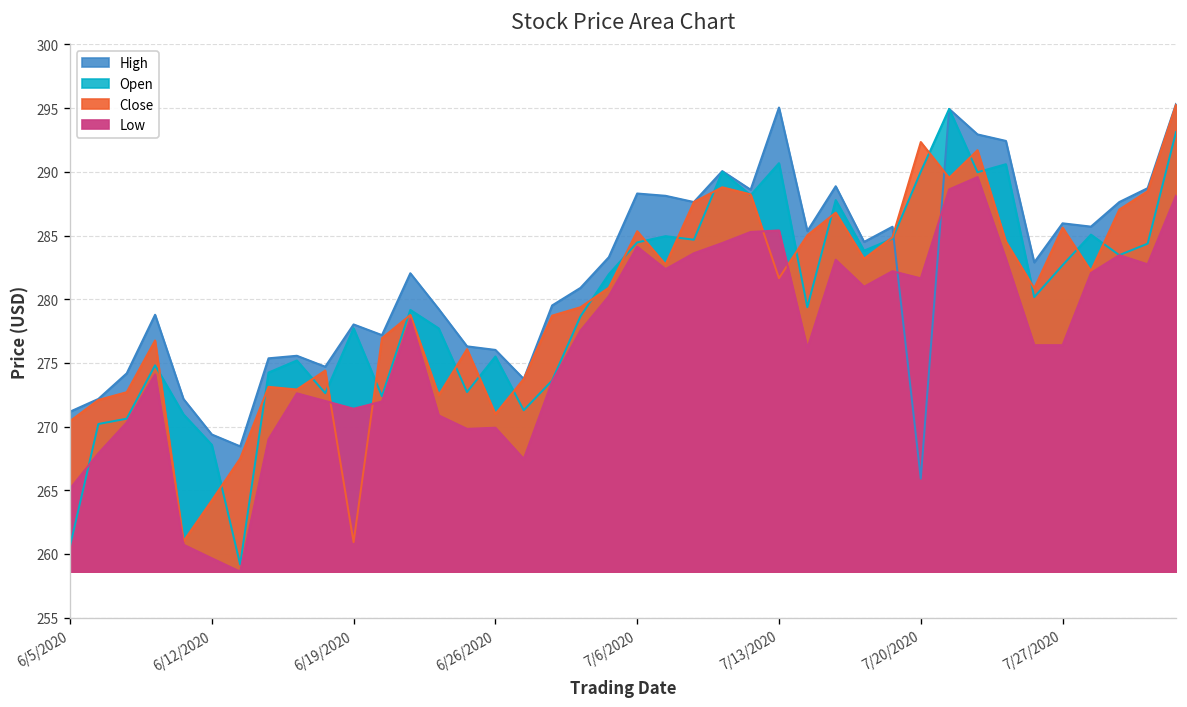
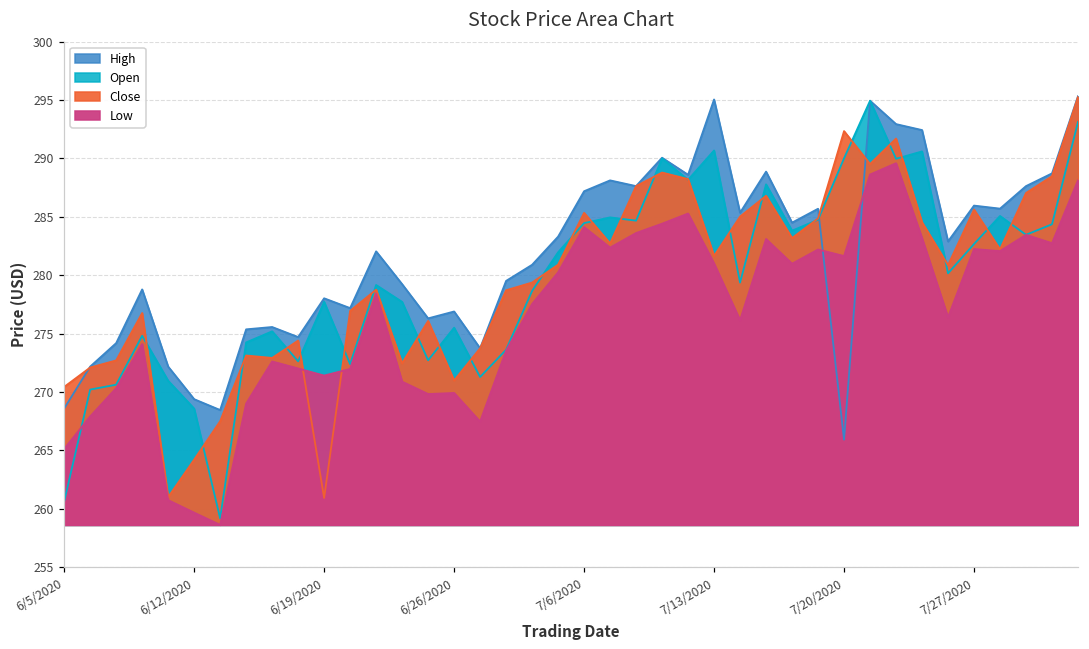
  {
    "High": {
-     "6/5/2020": 271.2,
+     "6/5/2020": 268.6,
      "6/12/2020": 269.4,
      "6/19/2020": 278.0,
-     "6/26/2020": 276.0,
-     "7/6/2020": 288.3,
+     "6/26/2020": 276.9,
+     "7/6/2020": 287.2,
      "7/13/2020": 295.1,
      "7/20/2020": 265.9,
      "7/27/2020": 286.0
    },
    "Open": {
      "6/5/2020": 260.6,
      "6/12/2020": 268.6,
      "6/19/2020": 277.7,
      "6/26/2020": 275.5,
      "7/6/2020": 284.5,
      "7/13/2020": 290.7,
      "7/20/2020": 290.0,
      "7/27/2020": 282.7
    },
    "Close": {
      "6/5/2020": 270.4,
      "6/12/2020": 264.2,
      "6/19/2020": 260.9,
      "6/26/2020": 271.0,
      "7/6/2020": 285.3,
      "7/13/2020": 281.7,
      "7/20/2020": 292.3,
      "7/27/2020": 285.6
    },
    "Low": {
      "6/5/2020": 265.1,
      "6/12/2020": 259.7,
      "6/19/2020": 271.4,
      "6/26/2020": 269.9,
      "7/6/2020": 284.1,
-     "7/13/2020": 285.4,
+     "7/13/2020": 281.0,
      "7/20/2020": 281.6,
-     "7/27/2020": 276.4
+     "7/27/2020": 282.2
    }
  }
